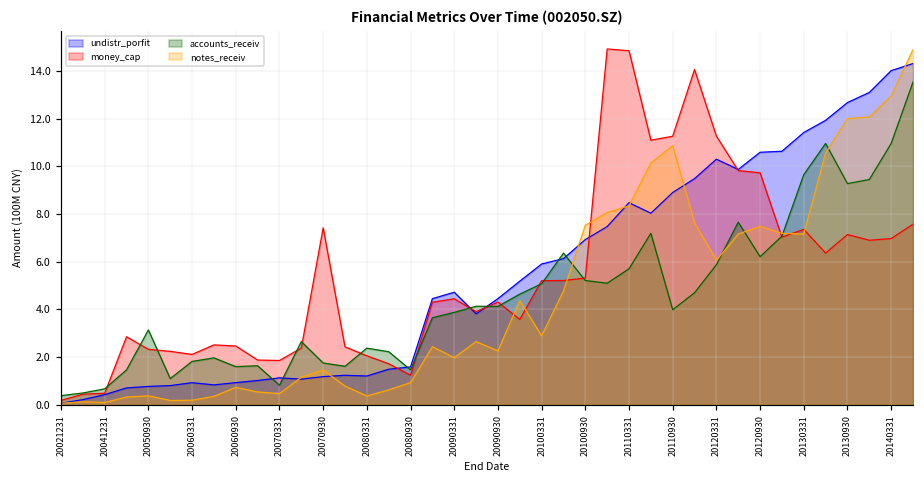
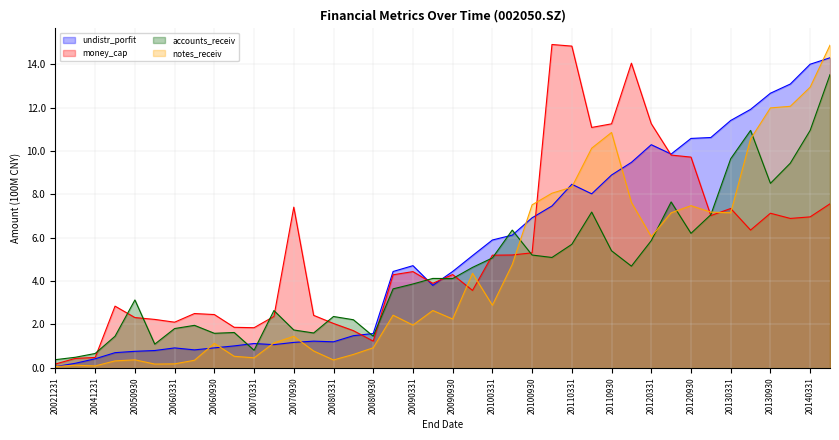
  {
    "undistr_porfit": {
      "20050930": 0.8,
      "20060331": 0.9,
      "20060930": 0.9,
      "20070331": 1.1,
      "20070930": 1.2,
      "20080331": 1.2,
      "20080930": 1.6,
      "20090331": 4.7,
      "20090930": 4.4,
      "20100331": 5.9,
      "20100930": 6.9,
      "20110331": 8.5,
      "20110930": 8.9,
      "20120331": 10.3,
      "20120930": 10.6,
      "20130331": 11.4,
      "20130930": 12.7,
      "20140331": 14.0
    },
    "money_cap": {
      "20021231": 0.2,
      "20050930": 2.3,
      "20060331": 2.1,
      "20060930": 2.5,
      "20070331": 1.9,
      "20070930": 7.4,
      "20080331": 2.0,
      "20080930": 1.2,
      "20090331": 4.4,
      "20090930": 4.3,
      "20100331": 5.2,
      "20110331": 14.8,
      "20110930": 11.3,
      "20120331": 11.3,
      "20120930": 9.7,
      "20130331": 7.4,
      "20130930": 7.1,
      "20140331": 7.0
    },
    "accounts_receiv": {
      "20021231": 0.4,
      "20041231": 0.7,
      "20050930": 3.1,
      "20060331": 1.8,
      "20060930": 1.6,
      "20070331": 0.8,
      "20070930": 1.7,
      "20080331": 2.4,
      "20080930": 1.5,
      "20090331": 3.9,
      "20090930": 4.1,
      "20100331": 5.1,
      "20110331": 5.7,
-     "20110930": 4.0,
+     "20110930": 5.4,
      "20120331": 5.9,
      "20120930": 6.2,
      "20130331": 9.6,
-     "20130930": 9.3,
+     "20130930": 8.5,
      "20140331": 11.0
    },
    "notes_receiv": {
      "20041231": 0.1,
      "20050930": 0.4,
      "20060331": 0.2,
-     "20060930": 0.7,
+     "20060930": 1.1,
      "20070331": 0.5,
      "20070930": 1.5,
      "20080331": 0.4,
      "20080930": 0.9,
      "20090331": 2.0,
      "20090930": 2.3,
      "20100331": 2.9,
      "20100930": 7.5,
      "20110331": 8.3,
      "20110930": 10.9,
      "20120331": 6.1,
      "20120930": 7.5,
      "20130331": 7.2,
      "20130930": 12.0,
      "20140331": 12.9
    }
  }
